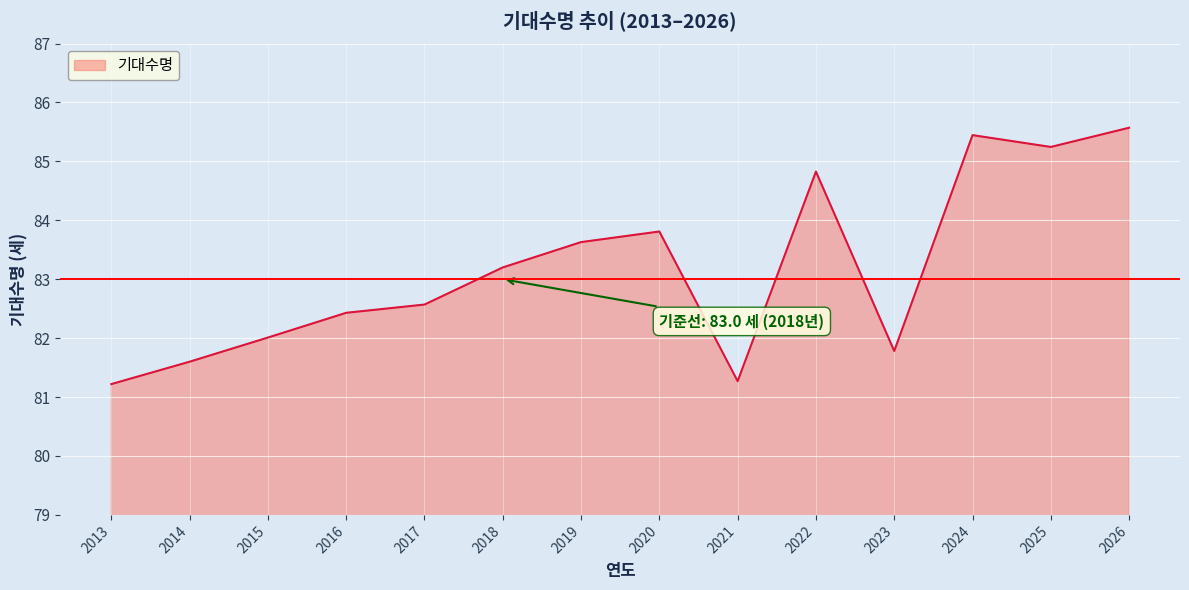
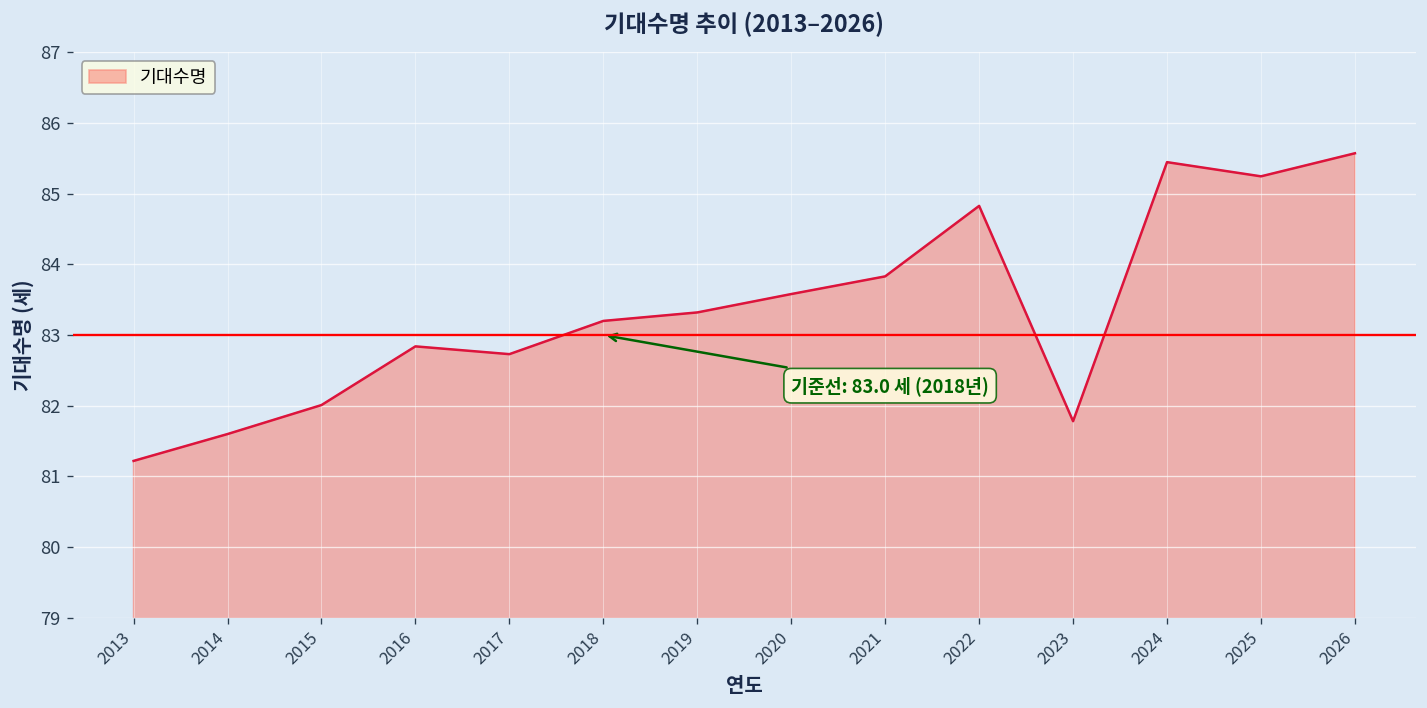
  {
    "2013": 81.2,
    "2014": 81.6,
    "2015": 82.0,
-   "2016": 82.4,
-   "2017": 82.6,
-   "2019": 83.6,
-   "2020": 83.8,
-   "2021": 81.3,
+   "2016": 82.8,
+   "2017": 82.7,
+   "2019": 83.3,
+   "2020": 83.6,
+   "2021": 83.8,
    "2022": 84.8,
    "2023": 81.8,
    "2024": 85.4,
    "2025": 85.2,
    "2026": 85.6
  }
